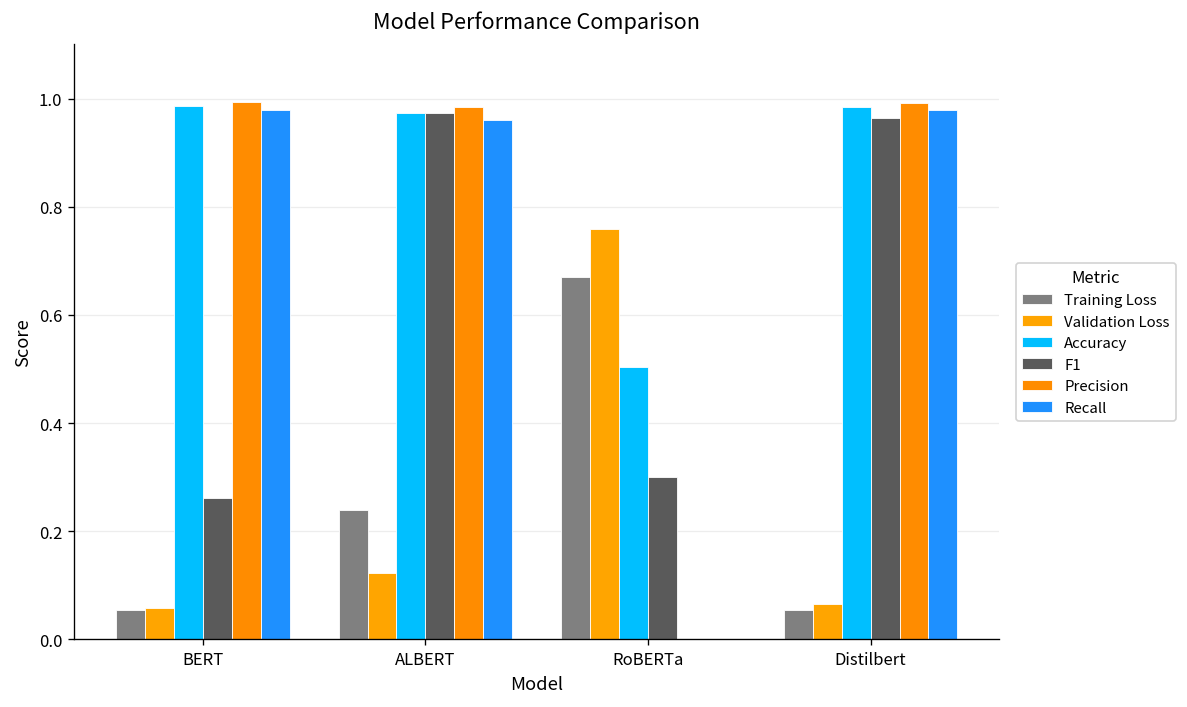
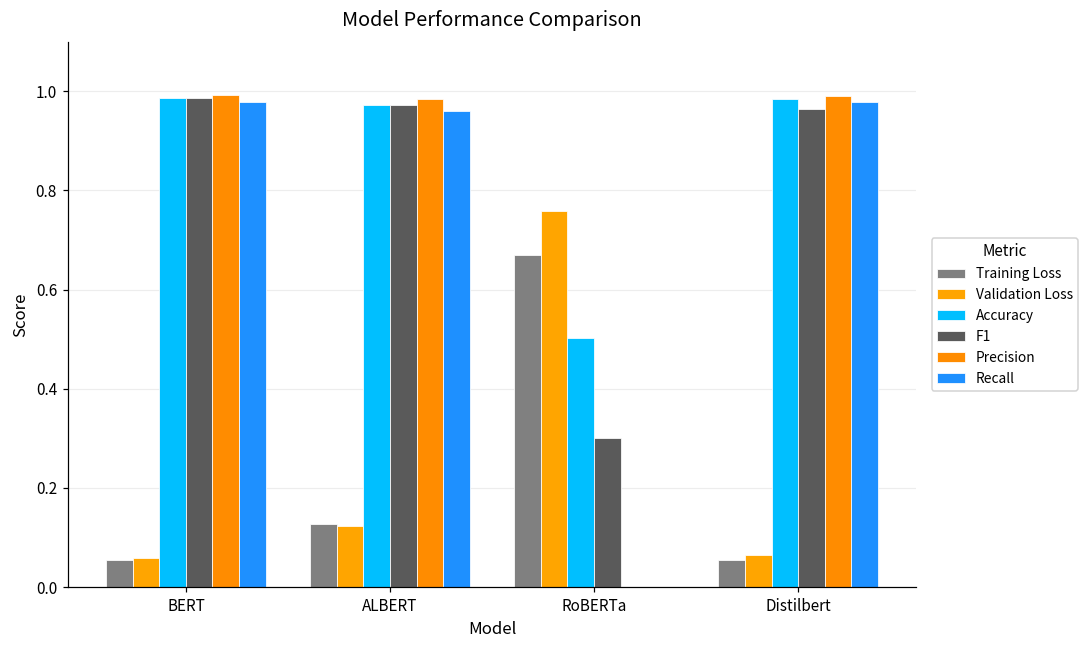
  {
    "Training Loss": {
      "BERT": 0.05,
-     "ALBERT": 0.24,
+     "ALBERT": 0.13,
      "RoBERTa": 0.67,
      "Distilbert": 0.06
    },
    "F1": {
-     "BERT": 0.26,
+     "BERT": 0.99,
      "ALBERT": 0.97,
      "RoBERTa": 0.30,
      "Distilbert": 0.96
    }
  }
